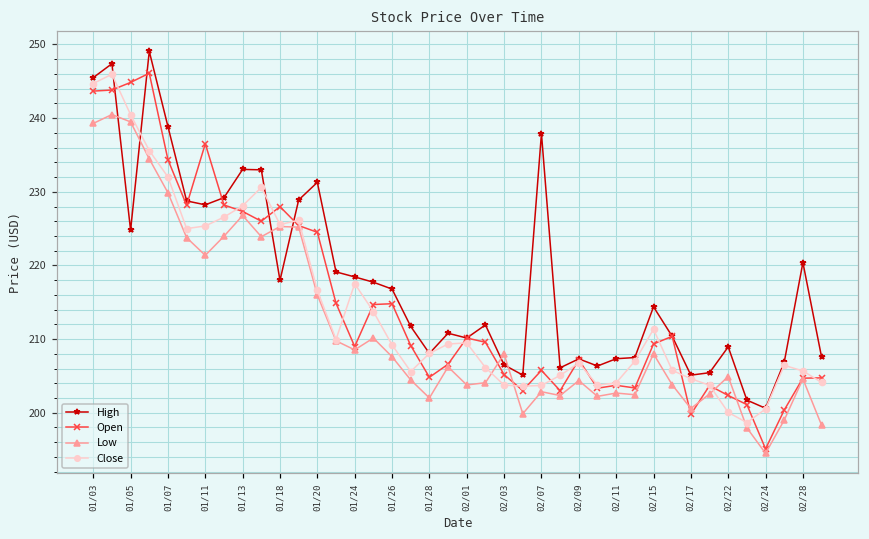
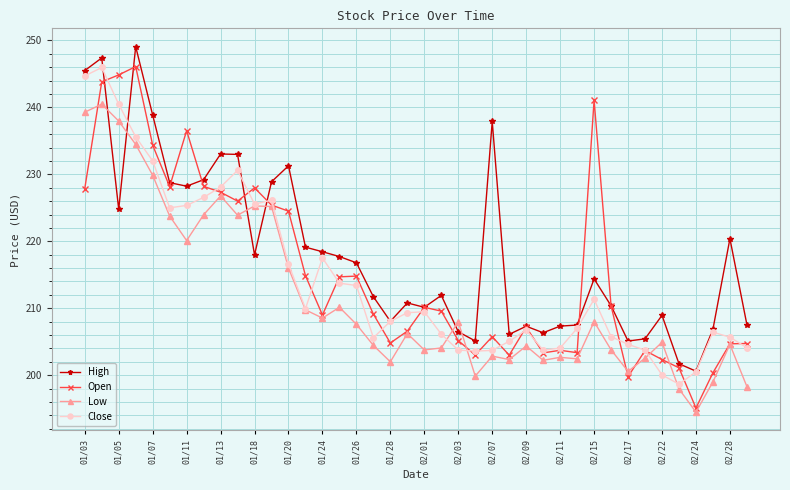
  {
    "High": {
      "01/03": 246,
      "01/05": 225,
      "01/07": 239,
      "01/11": 228,
      "01/13": 233,
      "01/18": 218,
      "01/20": 231,
      "01/24": 218,
      "01/26": 217,
      "02/03": 206,
      "02/07": 238,
      "02/11": 207,
      "02/15": 214,
      "02/17": 205,
      "02/22": 209,
      "02/28": 220
    },
    "Open": {
-     "01/03": 244,
+     "01/03": 228,
      "01/05": 245,
      "01/07": 234,
      "01/11": 237,
      "01/13": 227,
      "01/18": 228,
      "01/20": 225,
      "01/24": 209,
      "01/26": 215,
      "01/28": 205,
      "02/03": 205,
      "02/07": 206,
-     "02/15": 209,
+     "02/15": 241,
      "02/17": 200,
      "02/22": 202,
      "02/24": 195
    },
    "Low": {
      "01/03": 239,
-     "01/05": 239,
+     "01/05": 238,
      "01/07": 230,
-     "01/11": 221,
+     "01/11": 220,
      "01/13": 227,
      "01/20": 216,
      "01/24": 209,
      "01/26": 208,
      "01/28": 202,
      "02/01": 204,
      "02/03": 208,
      "02/07": 203,
      "02/09": 204,
      "02/11": 203,
      "02/15": 208,
      "02/17": 201,
      "02/22": 205,
      "02/24": 194
    },
    "Close": {
      "01/03": 245,
      "01/05": 240,
      "01/07": 232,
      "01/11": 225,
      "01/13": 228,
      "01/20": 217,
      "01/24": 218,
-     "01/26": 209,
+     "01/26": 213,
      "02/01": 209,
      "02/03": 204,
      "02/07": 204,
      "02/09": 207,
      "02/15": 211,
      "02/17": 205,
      "02/22": 200,
      "02/28": 206
    }
  }
